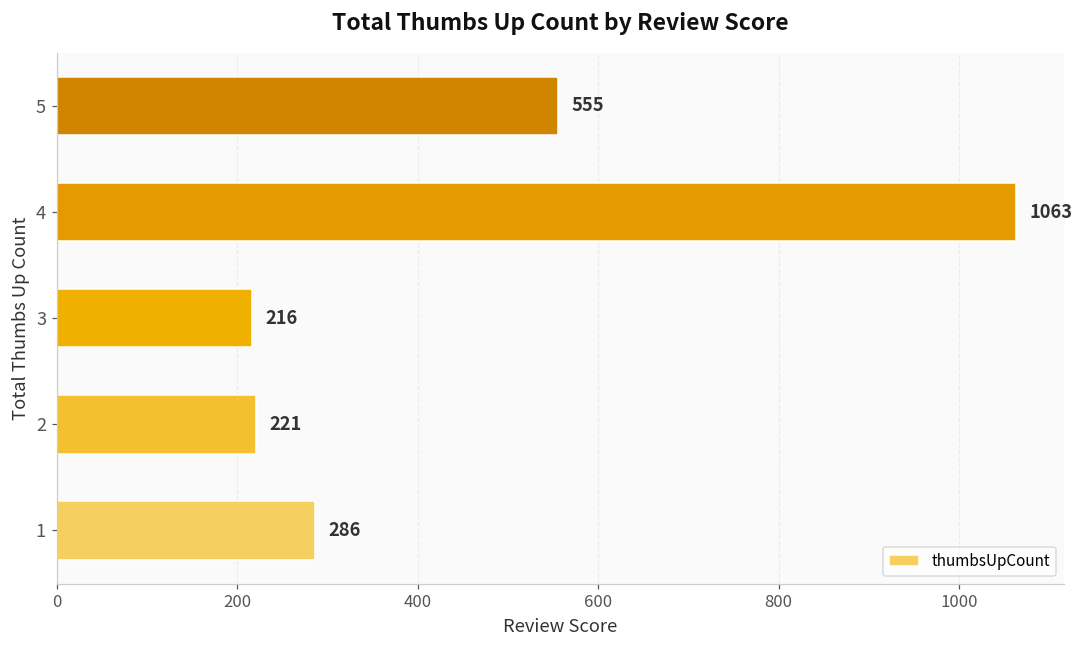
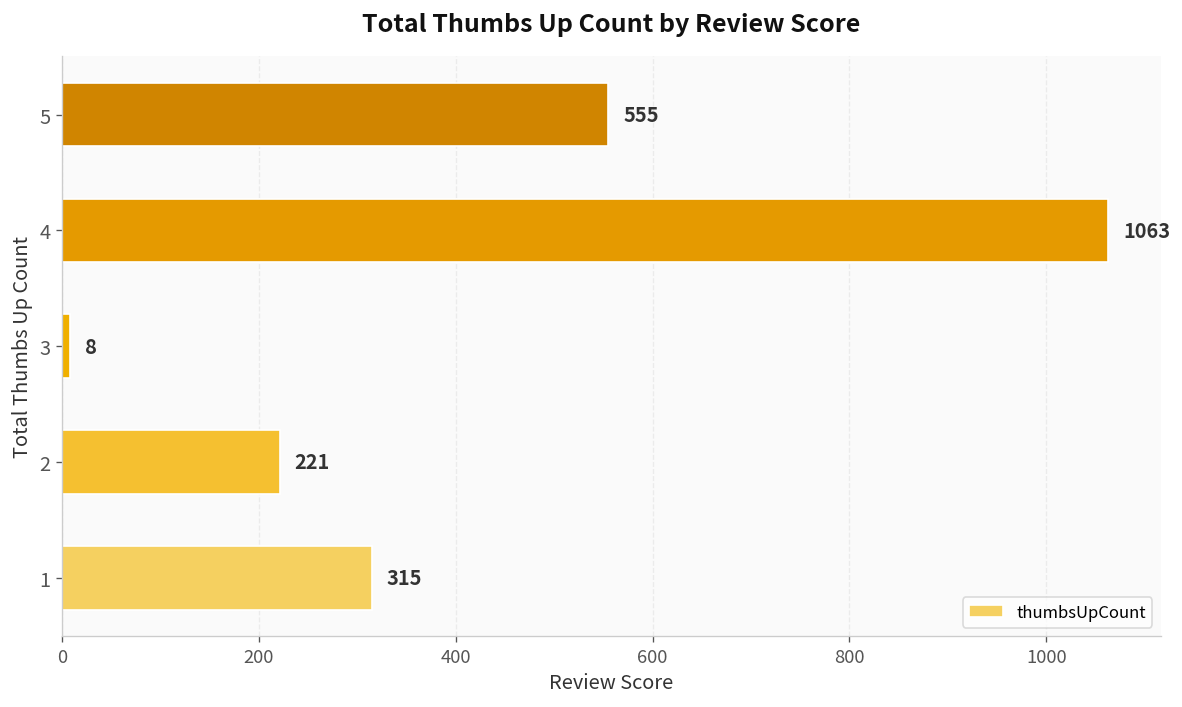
  {
    "5": 555,
    "4": 1063,
-   "3": 216,
+   "3": 8,
    "2": 221,
-   "1": 286
+   "1": 315
  }
